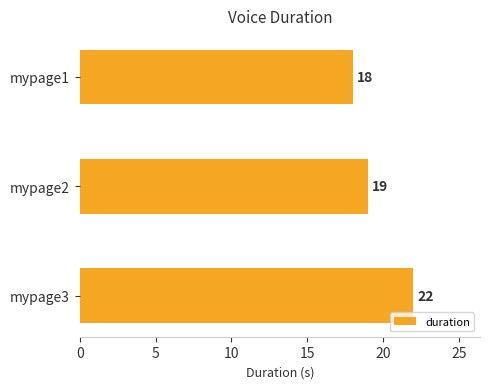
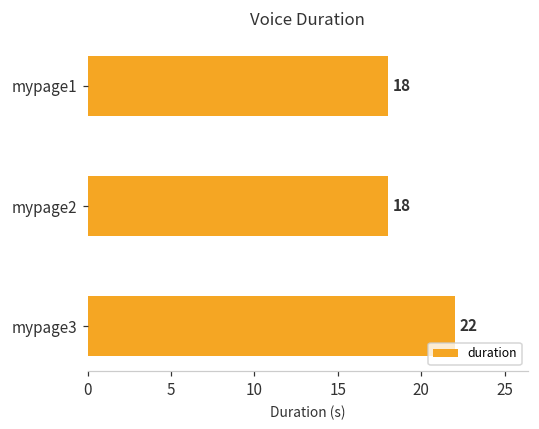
  {
    "mypage1": 18,
-   "mypage2": 19,
+   "mypage2": 18,
    "mypage3": 22
  }
